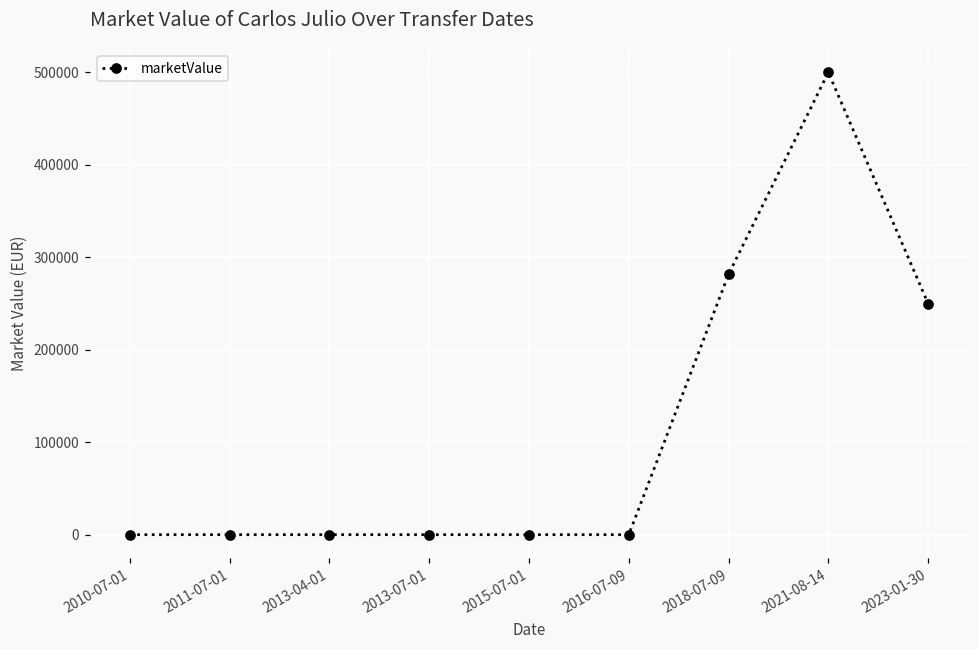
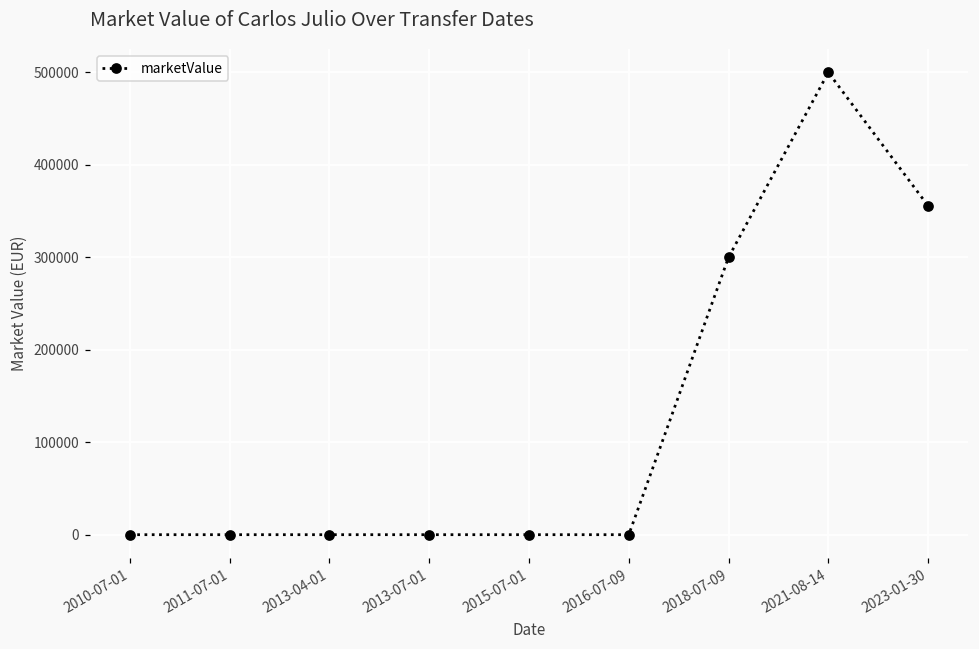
  {
    "2010-07-01": 0,
    "2011-07-01": 0,
    "2013-04-01": 0,
    "2013-07-01": 0,
    "2015-07-01": 0,
    "2016-07-09": 0,
-   "2018-07-09": 280000,
+   "2018-07-09": 300000,
    "2021-08-14": 500000,
-   "2023-01-30": 250000
+   "2023-01-30": 360000
  }
